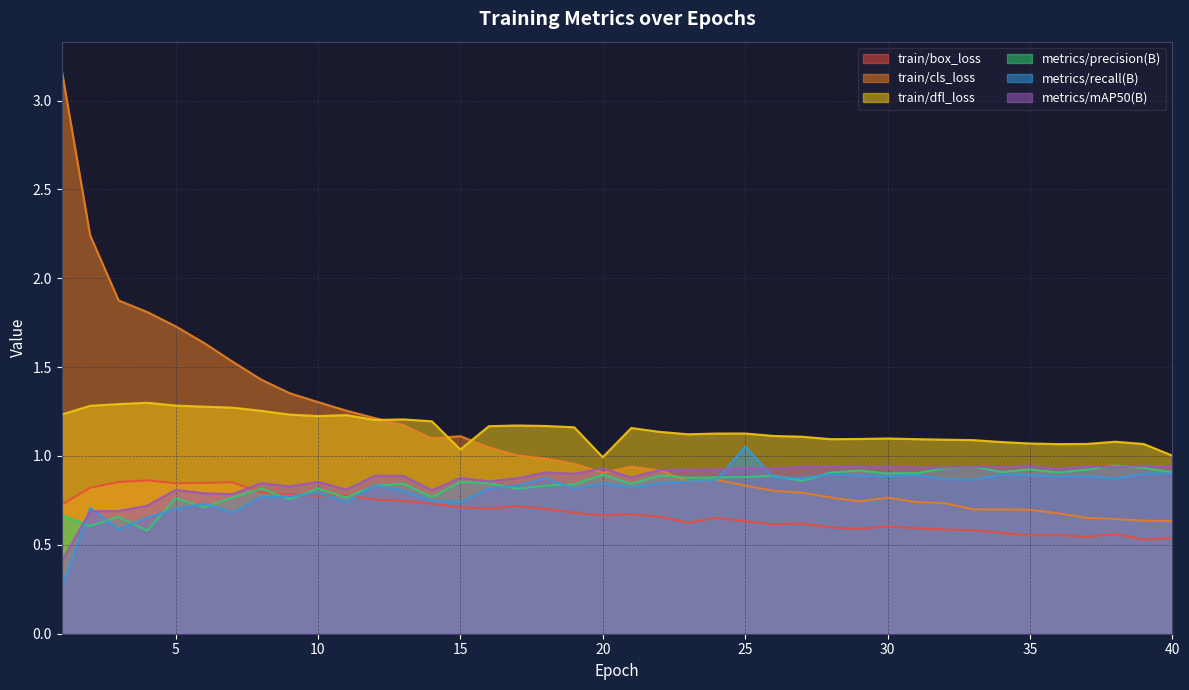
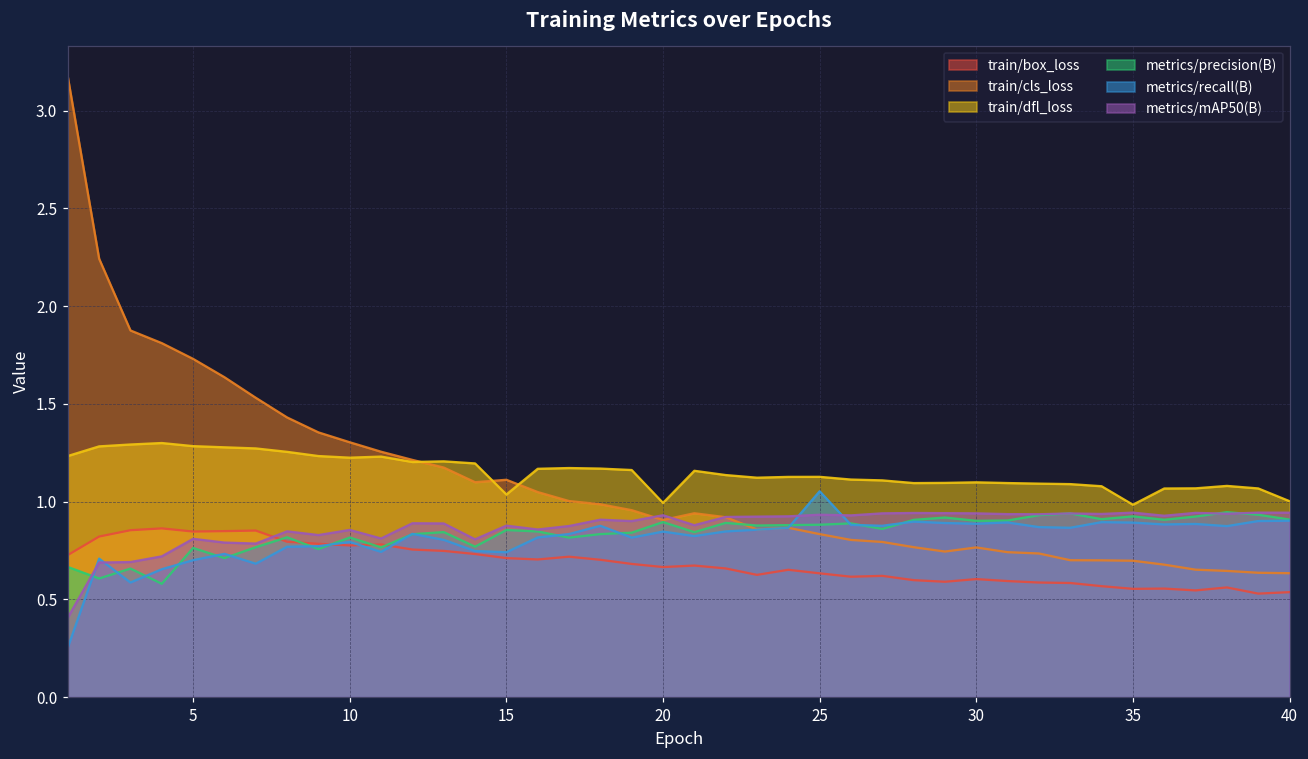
  {
    "train/dfl_loss": {
      "5": 1.28,
      "10": 1.22,
      "15": 1.04,
      "20": 0.99,
      "25": 1.13,
      "30": 1.10,
-     "35": 1.07,
+     "35": 0.98,
      "40": 1.00
    },
    "metrics/precision(B)": {
      "5": 0.76,
      "10": 0.82,
      "15": 0.85,
      "25": 0.88,
      "30": 0.90,
      "35": 0.92
    },
    "metrics/recall(B)": {
      "5": 0.70,
      "10": 0.79,
      "15": 0.74,
      "20": 0.85,
      "25": 1.05,
      "30": 0.89,
      "35": 0.89
    },
    "metrics/mAP50(B)": {
      "5": 0.81,
      "10": 0.86,
      "15": 0.88,
      "20": 0.93,
      "25": 0.93,
      "30": 0.94,
      "35": 0.94,
      "40": 0.94
    }
  }
